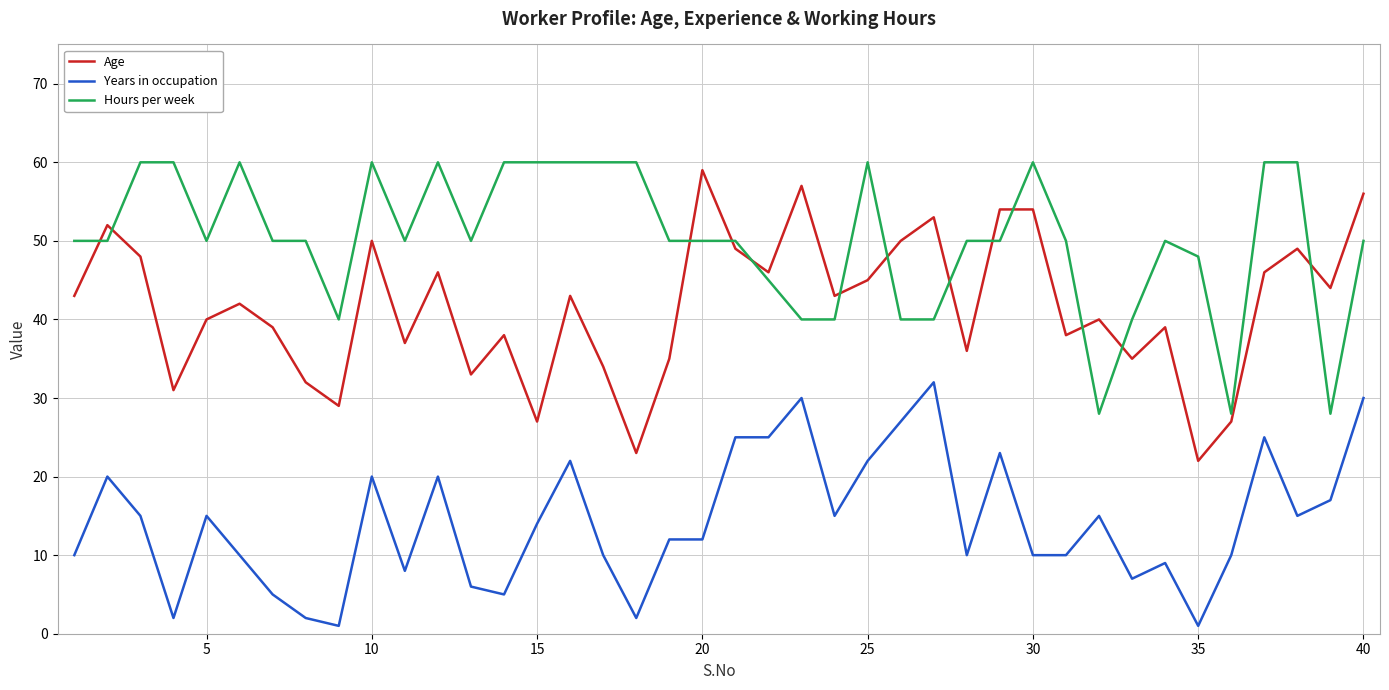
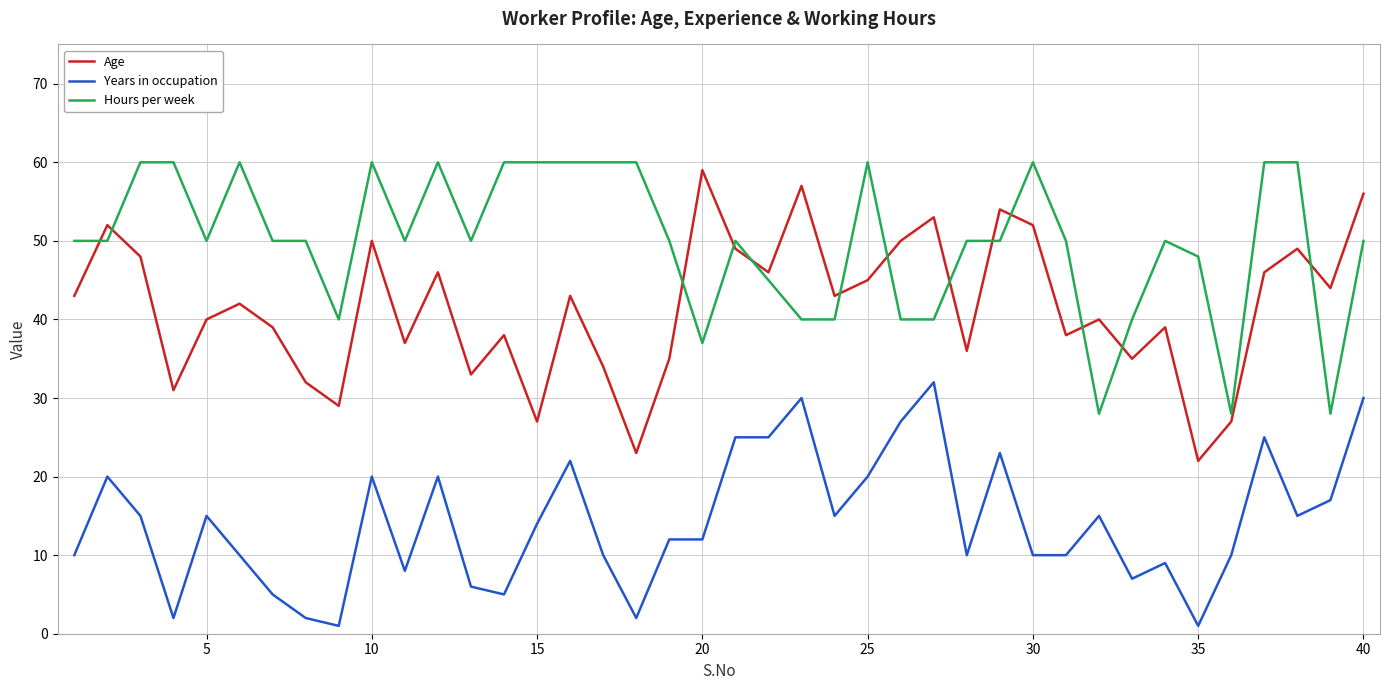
  {
    "Age": {
      "5": 40,
      "10": 50,
      "15": 27,
      "20": 59,
      "25": 45,
-     "30": 54,
+     "30": 52,
      "35": 22,
      "40": 56
    },
    "Years in occupation": {
      "5": 15,
      "10": 20,
      "15": 14,
      "20": 12,
-     "25": 22,
+     "25": 20,
      "30": 10,
      "35": 1,
      "40": 30
    },
    "Hours per week": {
      "5": 50,
      "10": 60,
      "15": 60,
-     "20": 50,
+     "20": 37,
      "25": 60,
      "30": 60,
      "35": 48,
      "40": 50
    }
  }
